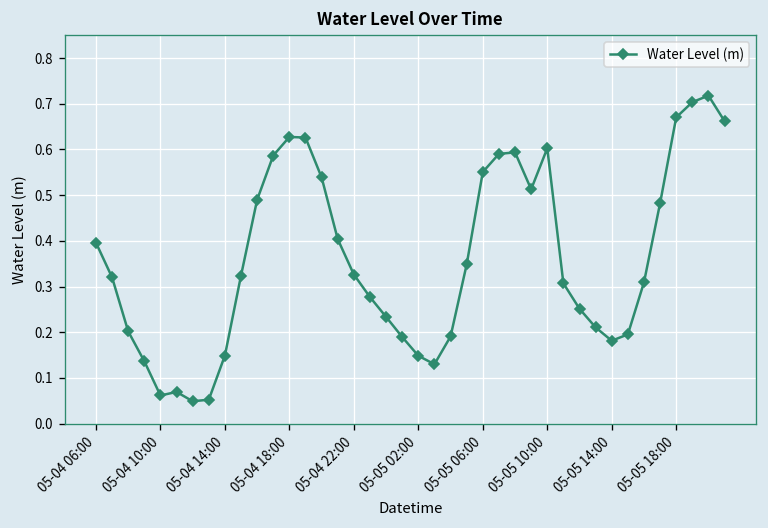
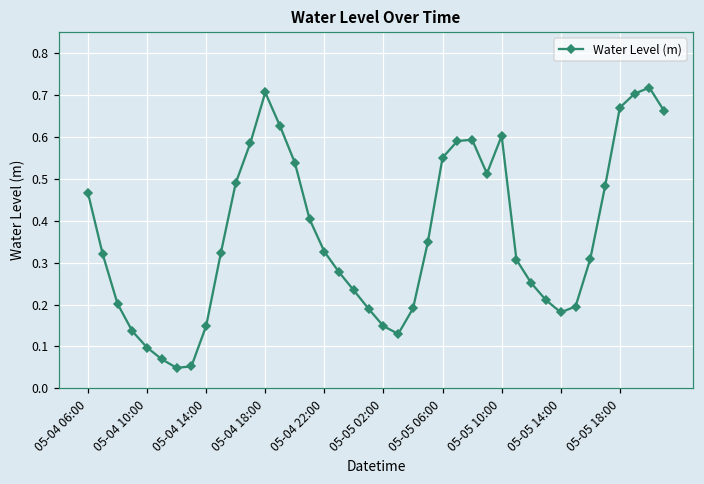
  {
-   "05-04 06:00": 0.40,
-   "05-04 10:00": 0.06,
+   "05-04 06:00": 0.47,
+   "05-04 10:00": 0.10,
    "05-04 14:00": 0.15,
-   "05-04 18:00": 0.63,
+   "05-04 18:00": 0.71,
    "05-04 22:00": 0.33,
    "05-05 02:00": 0.15,
    "05-05 06:00": 0.55,
    "05-05 10:00": 0.60,
    "05-05 14:00": 0.18,
    "05-05 18:00": 0.67
  }
